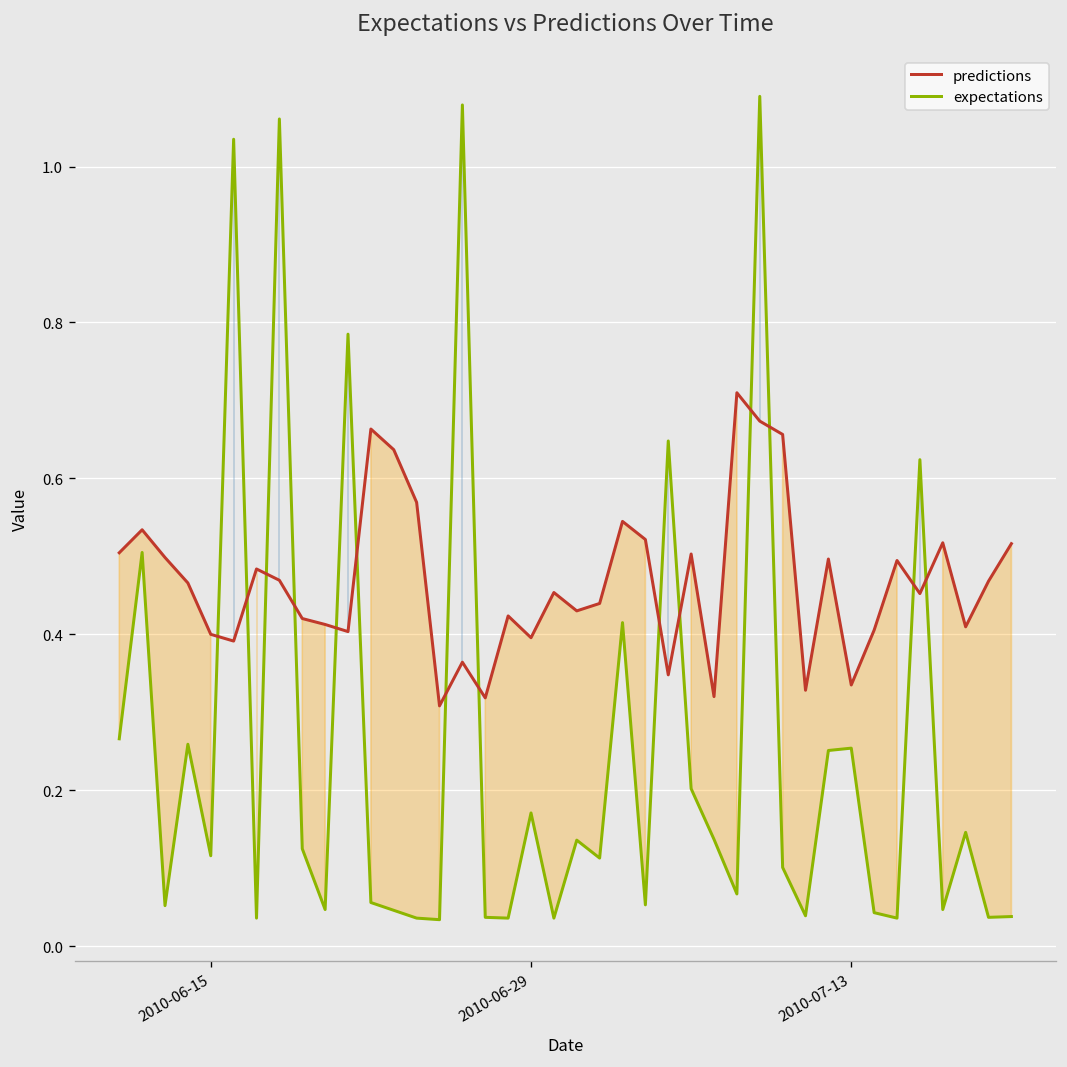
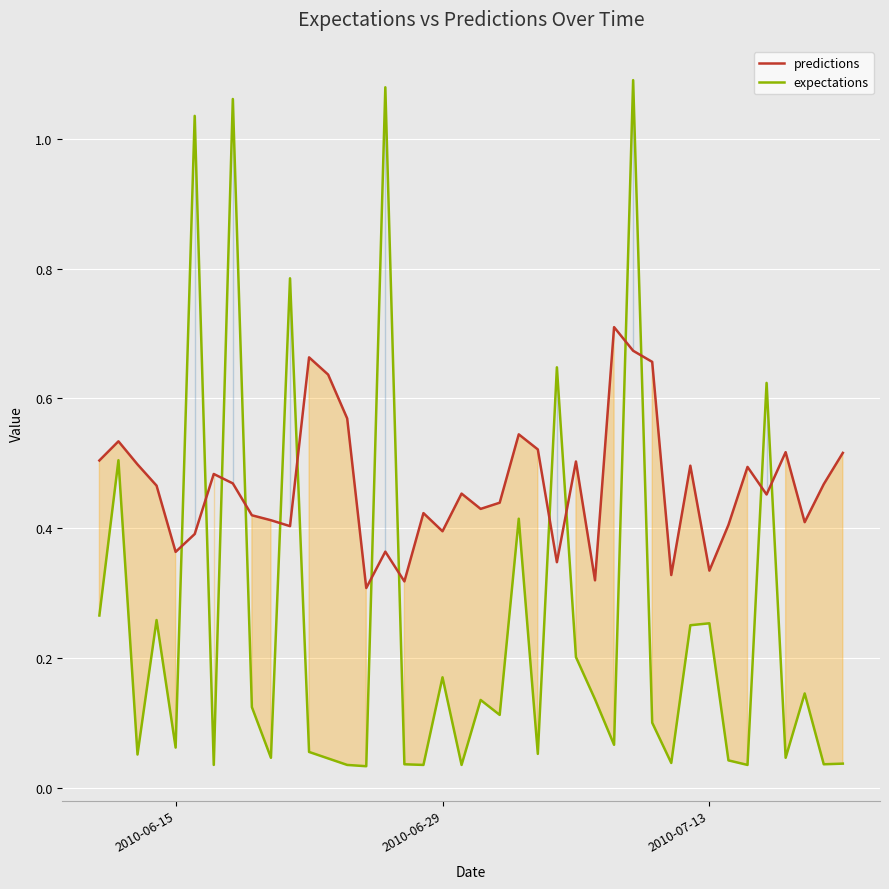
  {
    "predictions": {
-     "2010-06-15": 0.40,
+     "2010-06-15": 0.36,
      "2010-06-29": 0.40,
      "2010-07-13": 0.34
    },
    "expectations": {
-     "2010-06-15": 0.12,
+     "2010-06-15": 0.06,
      "2010-06-29": 0.17,
      "2010-07-13": 0.25
    }
  }
